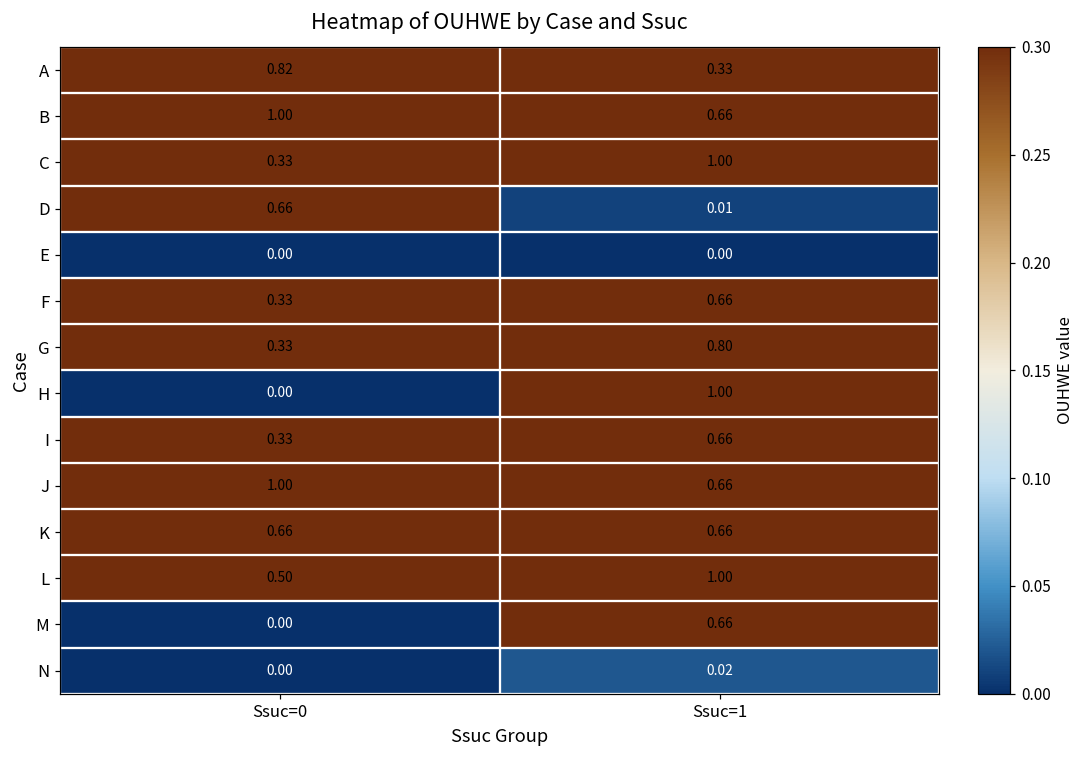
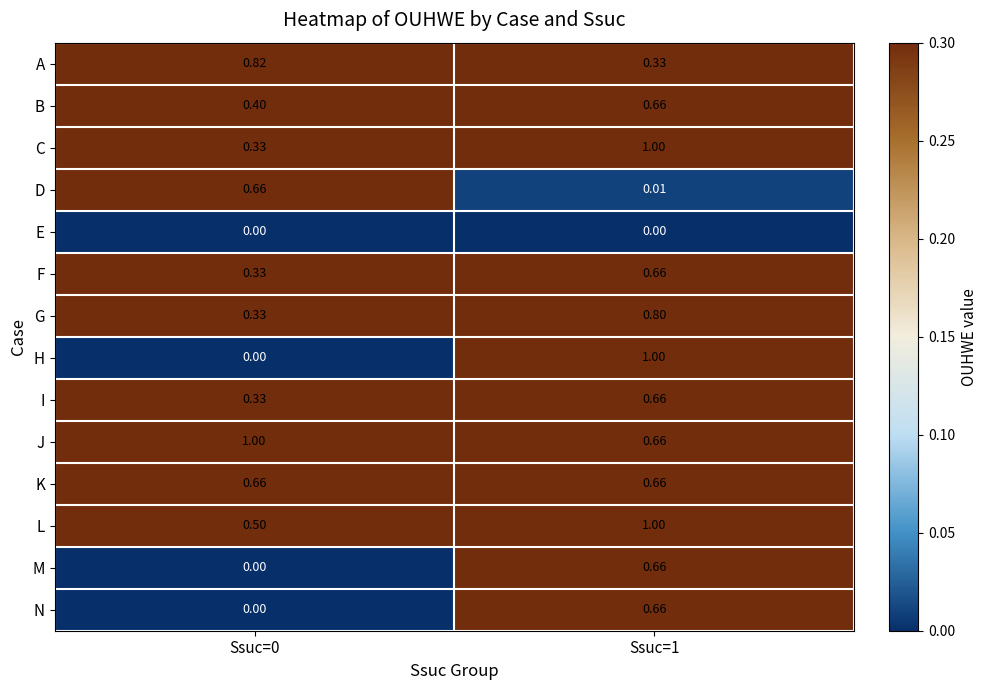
  {
    "A": {
      "Ssuc=0": 0.82,
      "Ssuc=1": 0.33
    },
    "B": {
-     "Ssuc=0": 1.00,
+     "Ssuc=0": 0.40,
      "Ssuc=1": 0.66
    },
    "C": {
      "Ssuc=0": 0.33,
      "Ssuc=1": 1.00
    },
    "D": {
      "Ssuc=0": 0.66,
      "Ssuc=1": 0.01
    },
    "E": {
      "Ssuc=0": 0.00,
      "Ssuc=1": 0.00
    },
    "F": {
      "Ssuc=0": 0.33,
      "Ssuc=1": 0.66
    },
    "G": {
      "Ssuc=0": 0.33,
      "Ssuc=1": 0.80
    },
    "H": {
      "Ssuc=0": 0.00,
      "Ssuc=1": 1.00
    },
    "I": {
      "Ssuc=0": 0.33,
      "Ssuc=1": 0.66
    },
    "J": {
      "Ssuc=0": 1.00,
      "Ssuc=1": 0.66
    },
    "K": {
      "Ssuc=0": 0.66,
      "Ssuc=1": 0.66
    },
    "L": {
      "Ssuc=0": 0.50,
      "Ssuc=1": 1.00
    },
    "M": {
      "Ssuc=0": 0.00,
      "Ssuc=1": 0.66
    },
    "N": {
      "Ssuc=0": 0.00,
-     "Ssuc=1": 0.02
+     "Ssuc=1": 0.66
    }
  }
